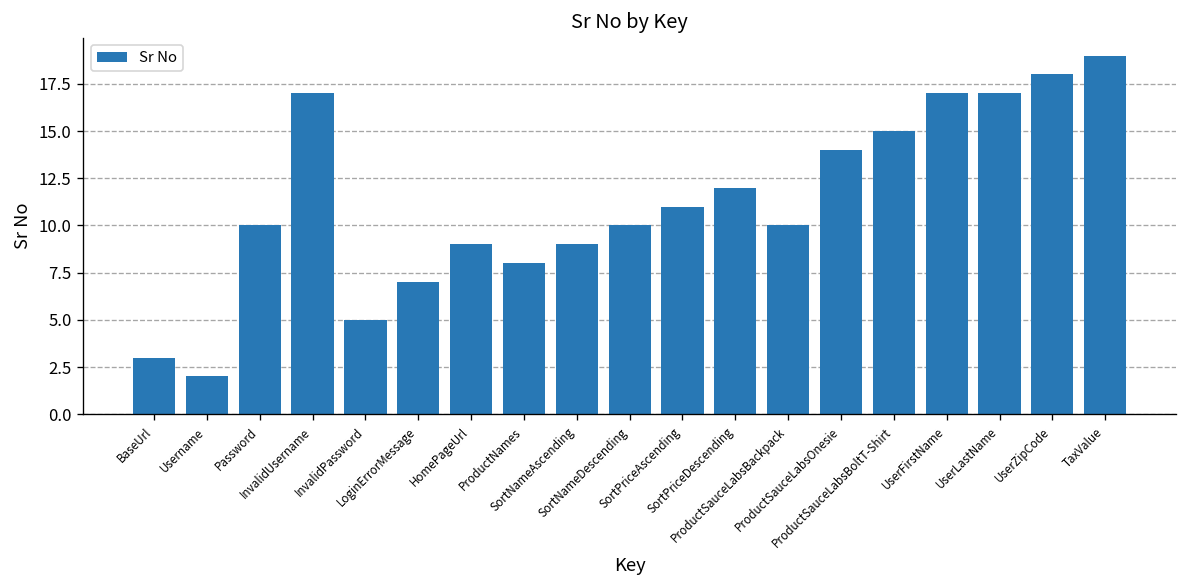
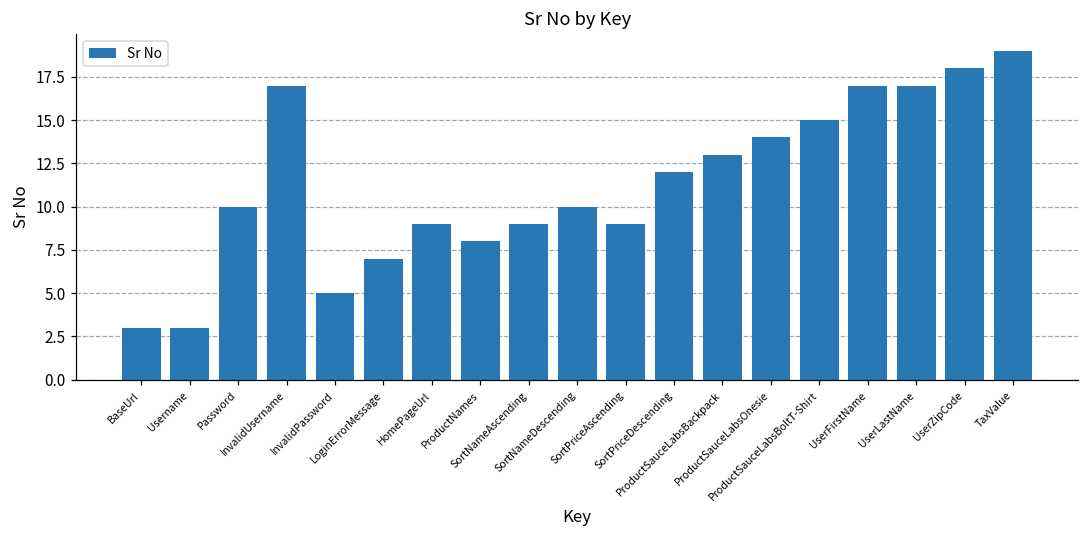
  {
    "BaseUrl": 3,
-   "Username": 2,
+   "Username": 3,
    "Password": 10,
    "InvalidUsername": 17,
    "InvalidPassword": 5,
    "LoginErrorMessage": 7,
    "HomePageUrl": 9,
    "ProductNames": 8,
    "SortNameAscending": 9,
    "SortNameDescending": 10,
-   "SortPriceAscending": 11,
+   "SortPriceAscending": 9,
    "SortPriceDescending": 12,
-   "ProductSauceLabsBackpack": 10,
+   "ProductSauceLabsBackpack": 13,
    "ProductSauceLabsOnesie": 14,
    "ProductSauceLabsBoltT-Shirt": 15,
    "UserFirstName": 17,
    "UserLastName": 17,
    "UserZipCode": 18,
    "TaxValue": 19
  }
